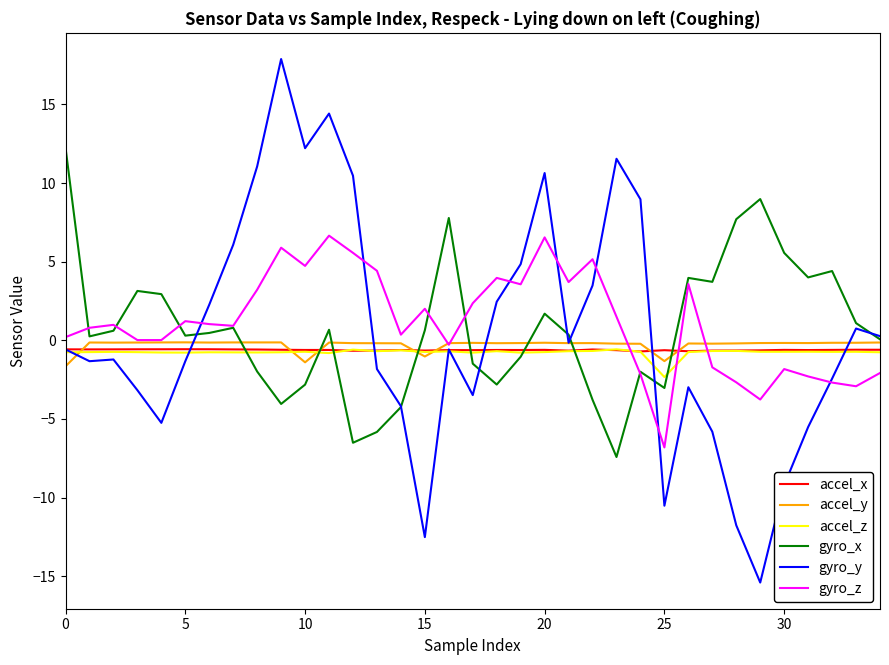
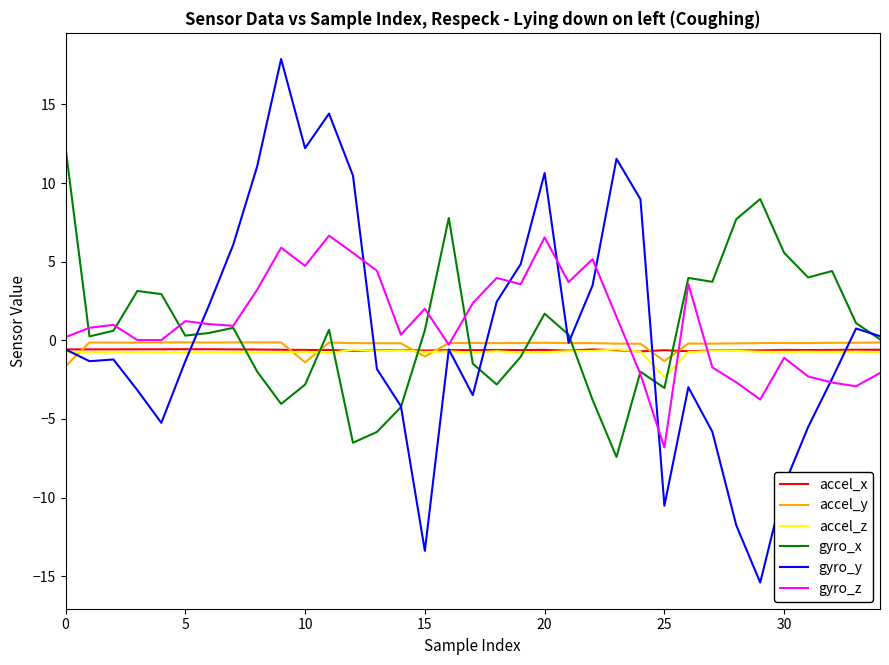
  {
    "accel_x": {
      "5": -0.6,
      "25": -0.6
    },
    "accel_y": {
      "0": -1.7,
      "5": -0.1,
      "10": -1.4,
      "15": -1.0,
      "20": -0.2,
      "25": -1.3,
      "30": -0.2
    },
    "accel_z": {
      "0": -0.8,
      "5": -0.8,
      "25": -2.3
    },
    "gyro_x": {
      "0": 12.2,
      "5": 0.3,
      "10": -2.8,
      "15": 0.6,
      "20": 1.7,
      "25": -3.0,
      "30": 5.6
    },
    "gyro_y": {
      "5": -1.3,
      "10": 12.2,
-     "15": -12.5,
+     "15": -13.4,
      "20": 10.6,
      "25": -10.5
    },
    "gyro_z": {
      "0": 0.2,
      "5": 1.2,
      "10": 4.7,
      "15": 2.0,
      "20": 6.5,
      "25": -6.8,
-     "30": -1.8
+     "30": -1.1
    }
  }
